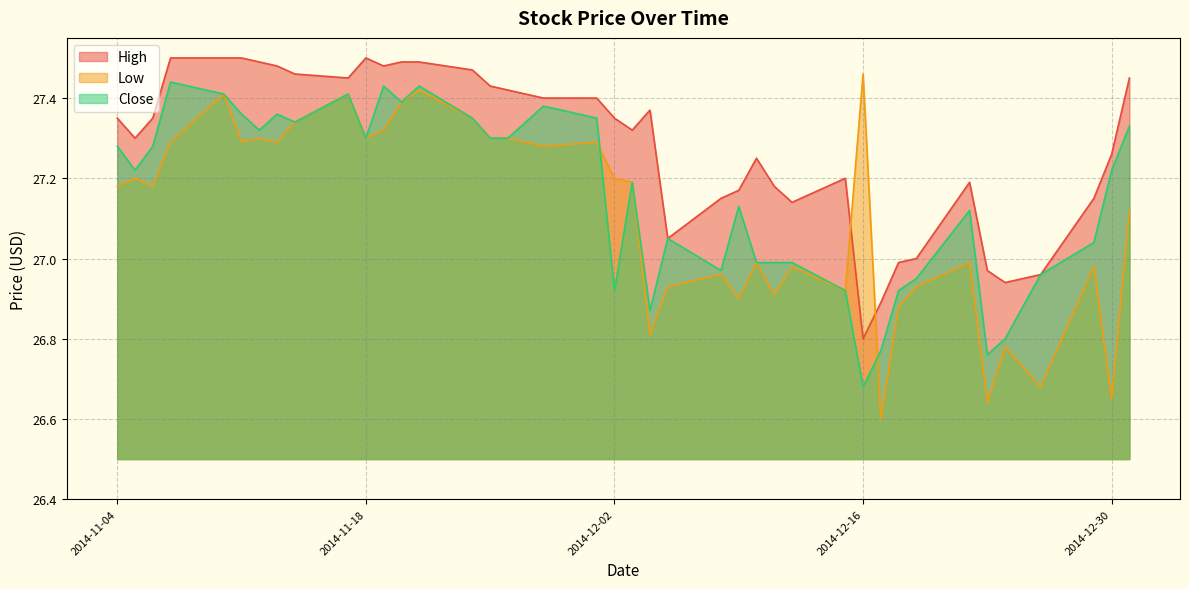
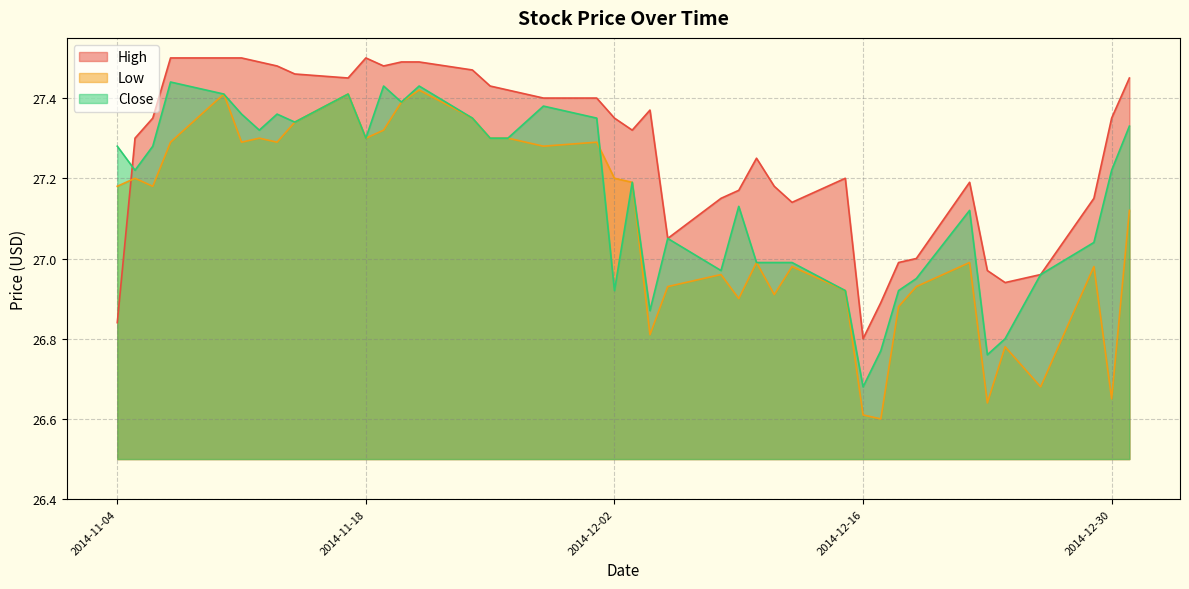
  {
    "High": {
-     "2014-11-04": 27.35,
+     "2014-11-04": 26.84,
      "2014-11-18": 27.50,
      "2014-12-02": 27.35,
      "2014-12-16": 26.80,
-     "2014-12-30": 27.26
+     "2014-12-30": 27.35
    },
    "Low": {
      "2014-11-04": 27.18,
      "2014-12-02": 27.20,
-     "2014-12-16": 27.46,
+     "2014-12-16": 26.61,
      "2014-12-30": 26.65
    },
    "Close": {
      "2014-11-04": 27.28,
      "2014-12-02": 26.92,
      "2014-12-16": 26.68,
      "2014-12-30": 27.22
    }
  }
